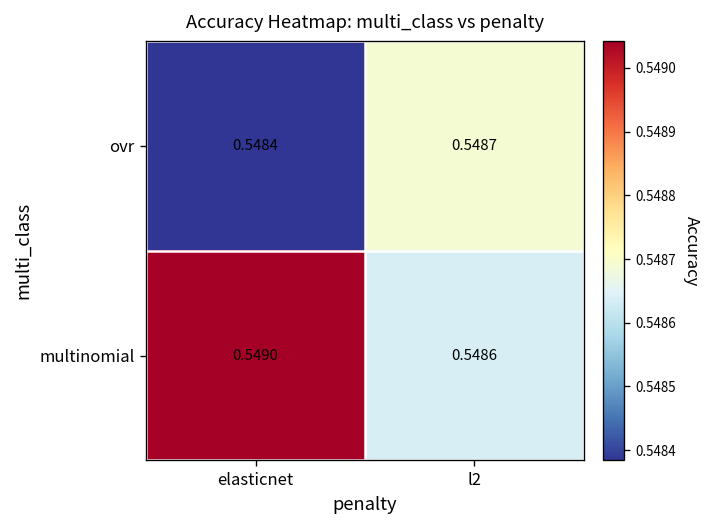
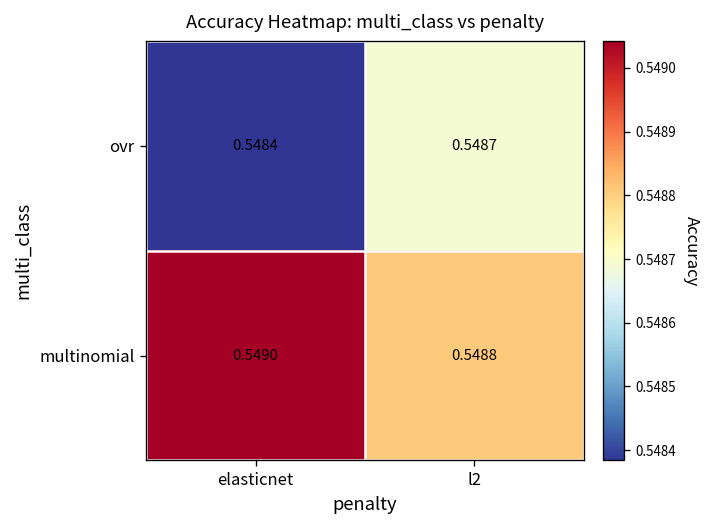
  {
    "ovr": {
      "elasticnet": 0.5484,
      "l2": 0.5487
    },
    "multinomial": {
      "elasticnet": 0.5490,
-     "l2": 0.5486
+     "l2": 0.5488
    }
  }
